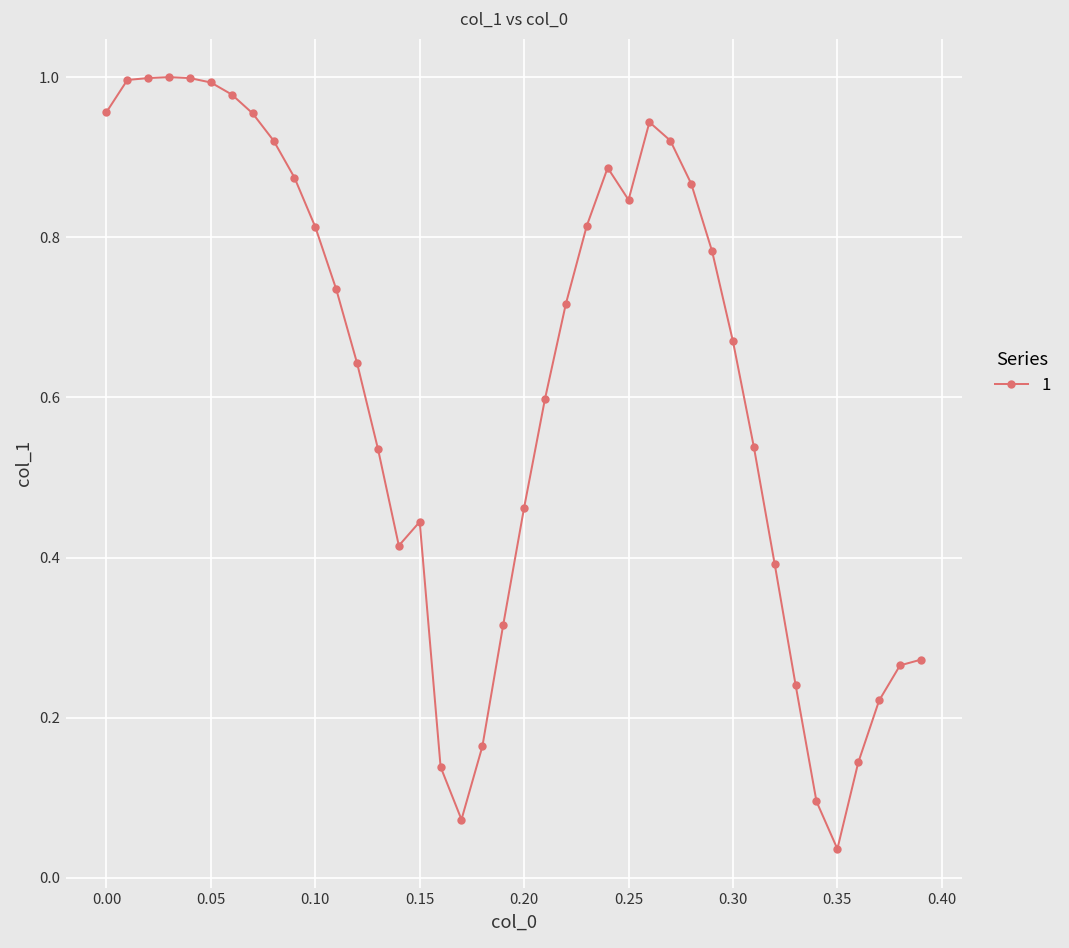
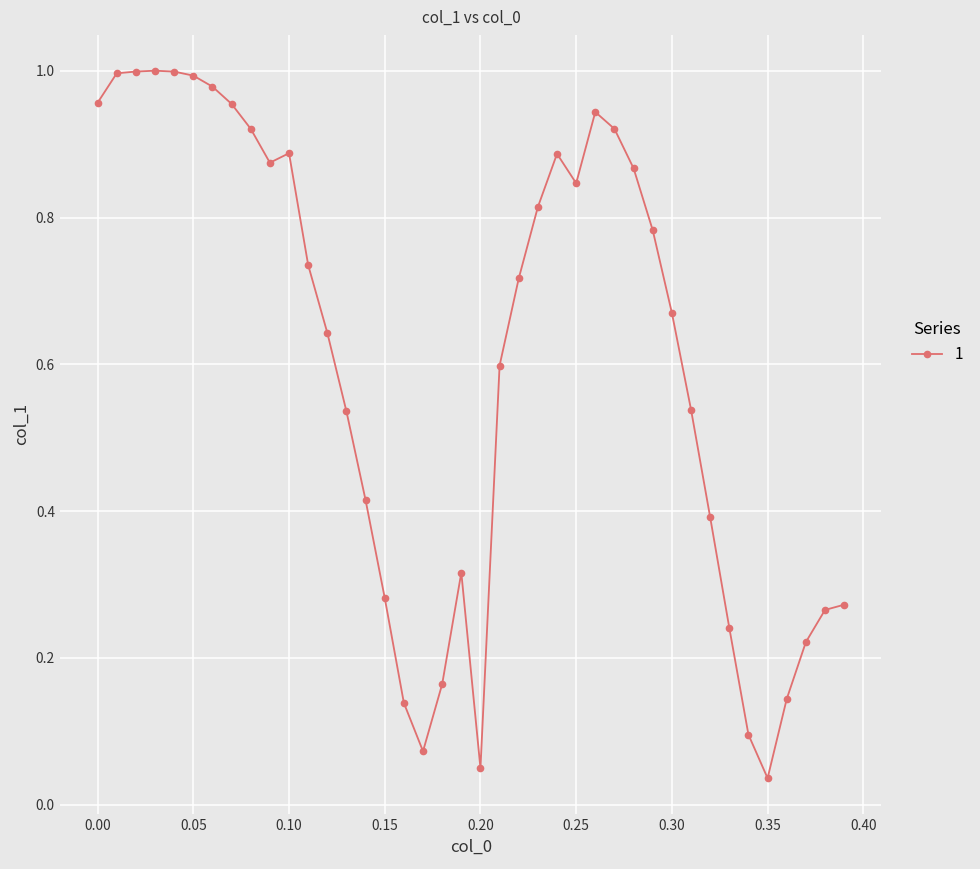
  {
    "0.00": 0.96,
    "0.05": 0.99,
-   "0.10": 0.81,
-   "0.15": 0.44,
-   "0.20": 0.46,
+   "0.10": 0.89,
+   "0.15": 0.28,
+   "0.20": 0.05,
    "0.25": 0.85,
    "0.30": 0.67,
    "0.35": 0.04
  }
